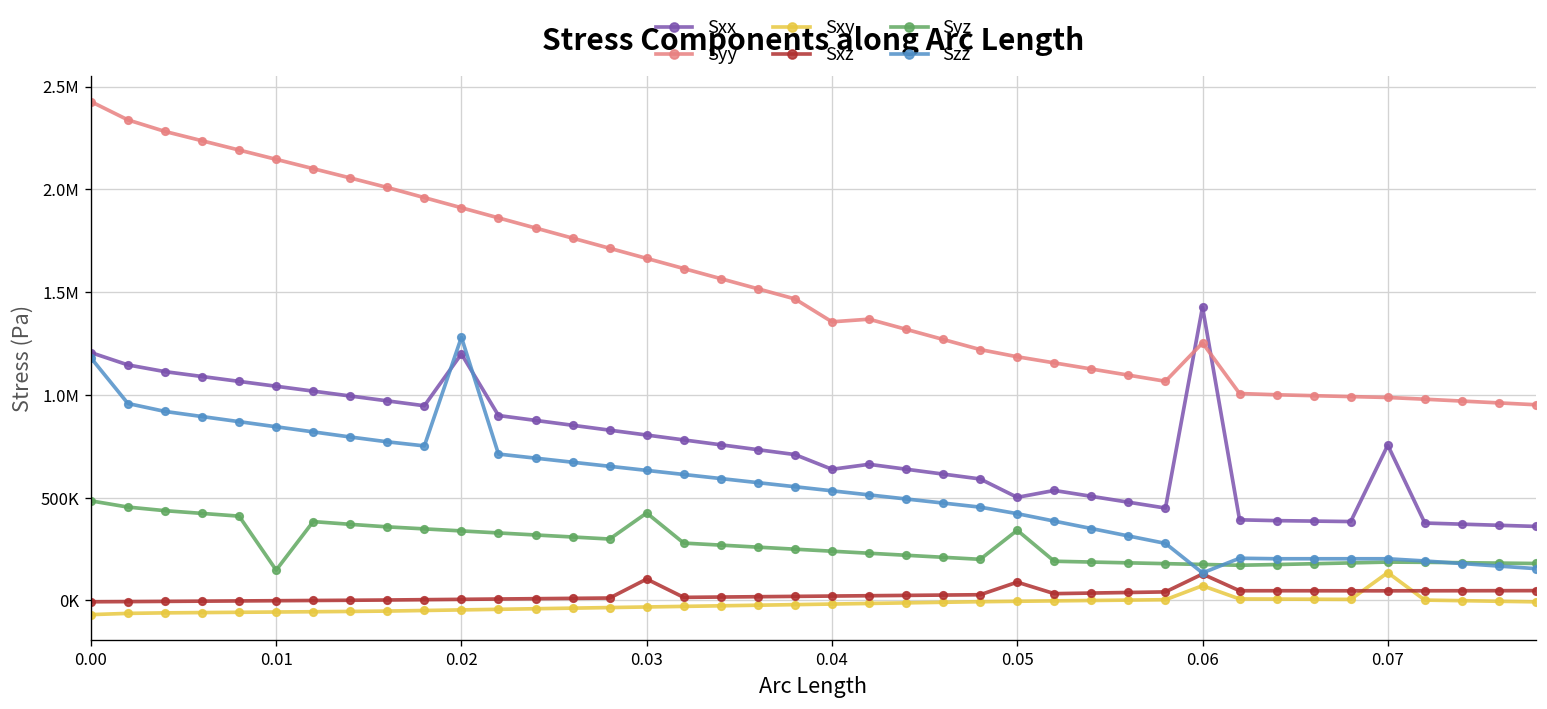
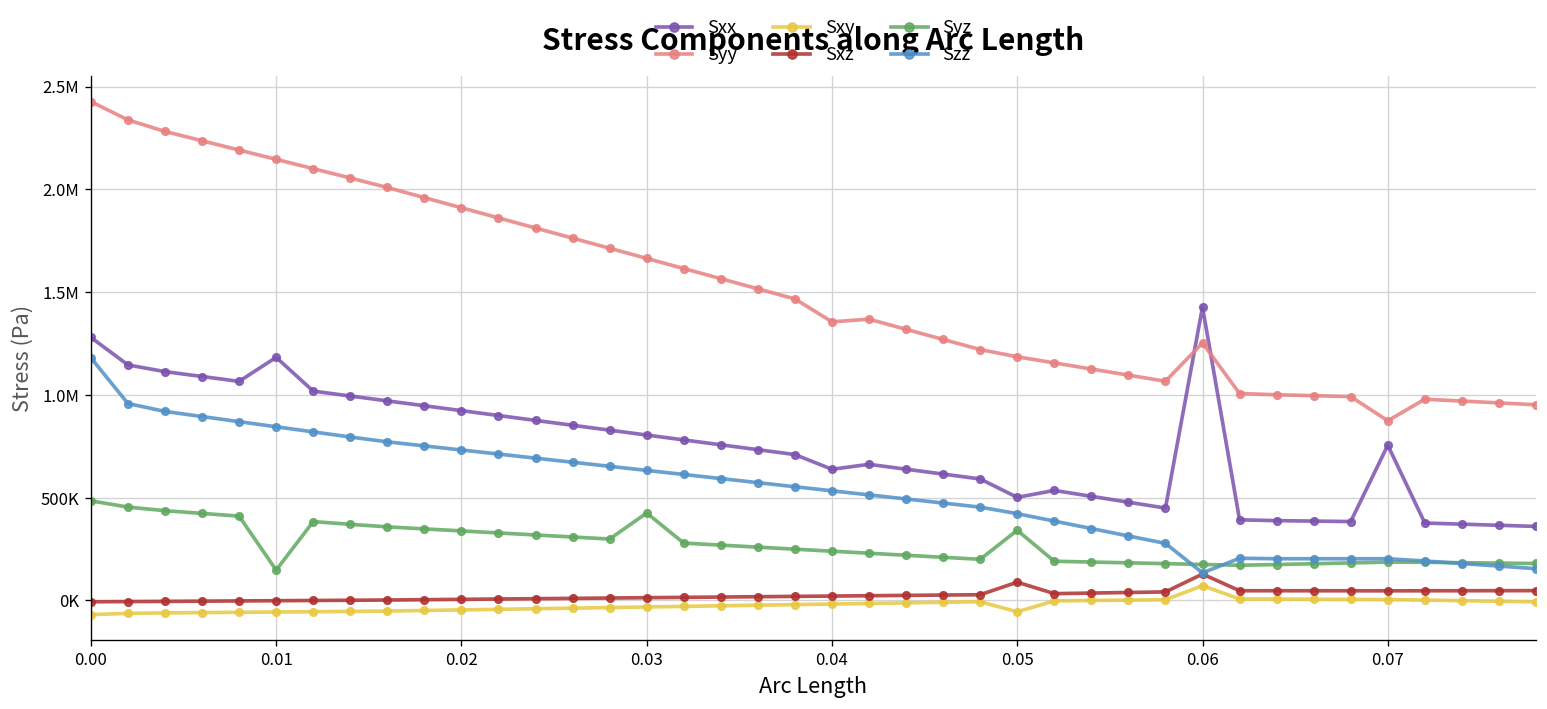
  {
    "Sxx": {
-     "0.00": 1210000,
-     "0.01": 1040000,
-     "0.02": 1200000,
+     "0.00": 1280000,
+     "0.01": 1180000,
+     "0.02": 920000,
      "0.03": 800000,
      "0.04": 640000,
      "0.05": 500000,
      "0.06": 1430000,
      "0.07": 760000
    },
    "Syy": {
      "0.00": 2430000,
      "0.01": 2150000,
      "0.02": 1910000,
      "0.03": 1660000,
      "0.04": 1360000,
      "0.05": 1190000,
      "0.06": 1250000,
-     "0.07": 990000
+     "0.07": 870000
    },
    "Sxy": {
      "0.00": -70000,
      "0.01": -60000,
      "0.02": -50000,
      "0.03": -30000,
      "0.04": -20000,
-     "0.05": 0,
+     "0.05": -60000,
      "0.06": 70000,
-     "0.07": 140000
+     "0.07": 0
    },
    "Sxz": {
      "0.00": -10000,
      "0.01": 0,
      "0.02": 10000,
-     "0.03": 100000,
+     "0.03": 10000,
      "0.04": 20000,
      "0.05": 90000,
      "0.07": 50000
    },
    "Syz": {
      "0.00": 480000,
      "0.01": 150000,
      "0.02": 340000,
      "0.03": 430000,
      "0.04": 240000,
      "0.05": 340000,
      "0.06": 180000,
      "0.07": 190000
    },
    "Szz": {
      "0.00": 1180000,
      "0.01": 850000,
-     "0.02": 1280000,
+     "0.02": 730000,
      "0.03": 630000,
      "0.04": 530000,
      "0.05": 420000,
      "0.07": 200000
    }
  }
